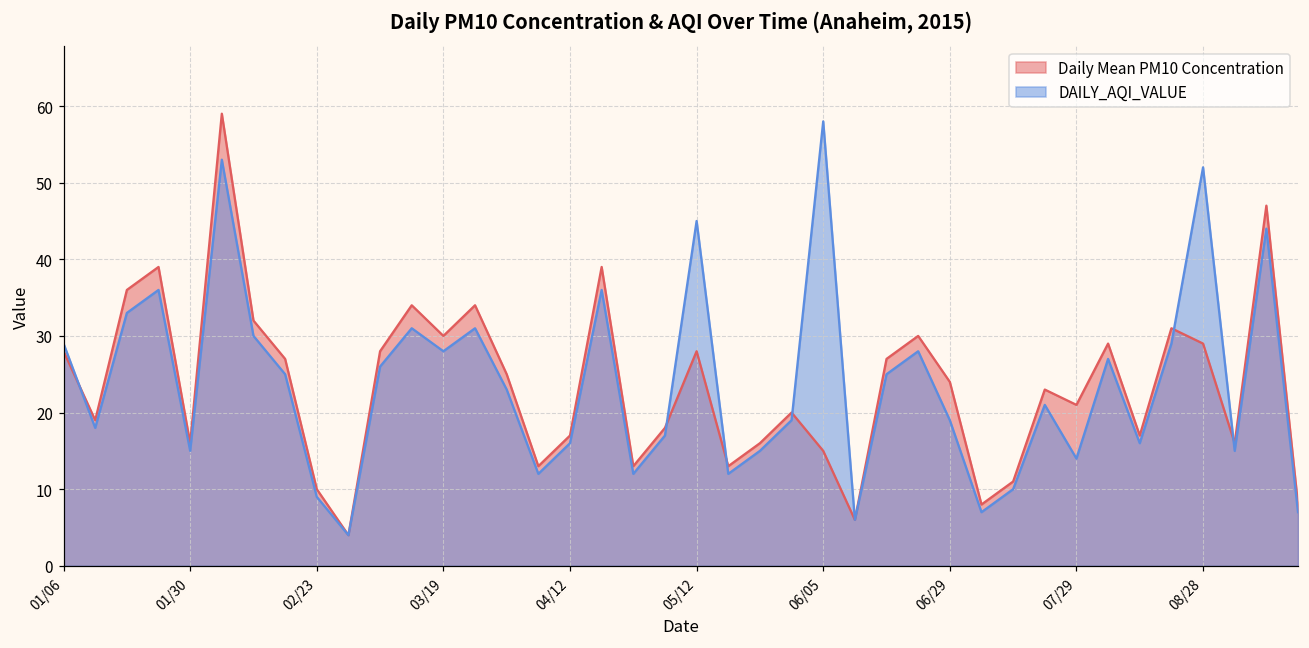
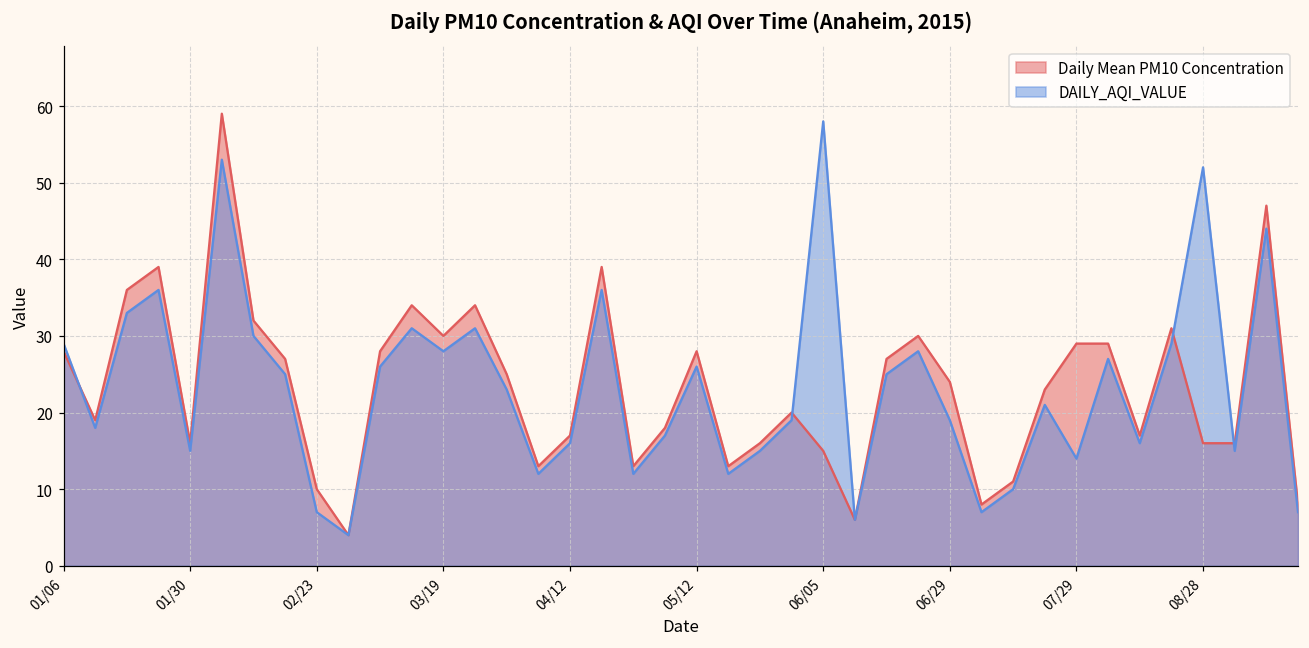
  {
    "Daily Mean PM10 Concentration": {
      "01/06": 28,
      "01/30": 16,
      "02/23": 10,
      "03/19": 30,
      "04/12": 17,
      "05/12": 28,
      "06/05": 15,
      "06/29": 24,
-     "07/29": 21,
-     "08/28": 29
+     "07/29": 29,
+     "08/28": 16
    },
    "DAILY_AQI_VALUE": {
      "01/06": 29,
      "01/30": 15,
-     "02/23": 9,
+     "02/23": 7,
      "03/19": 28,
      "04/12": 16,
-     "05/12": 45,
+     "05/12": 26,
      "06/05": 58,
      "06/29": 19,
      "07/29": 14,
      "08/28": 52
    }
  }
